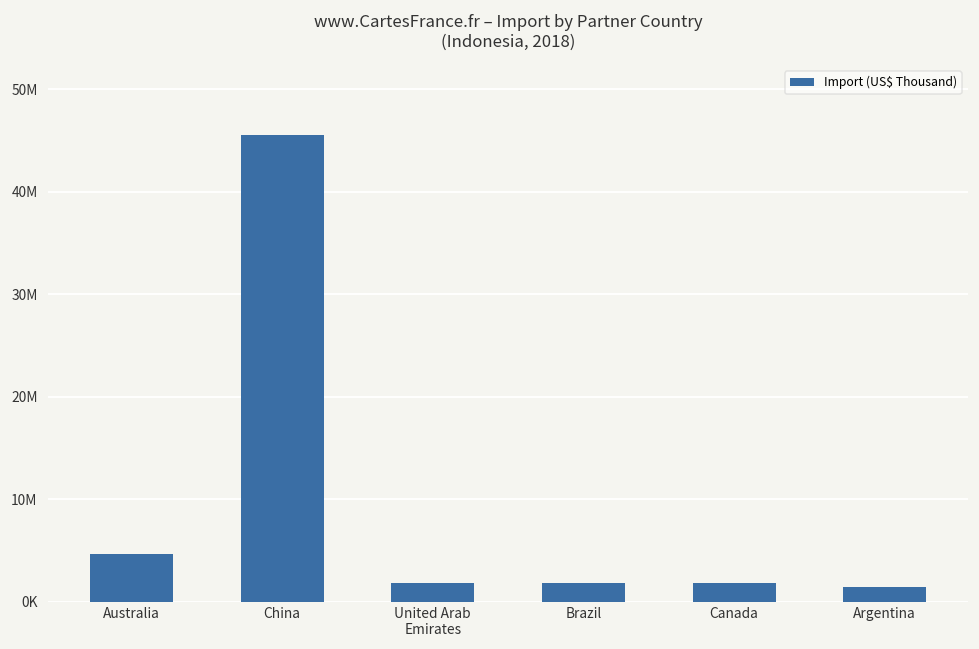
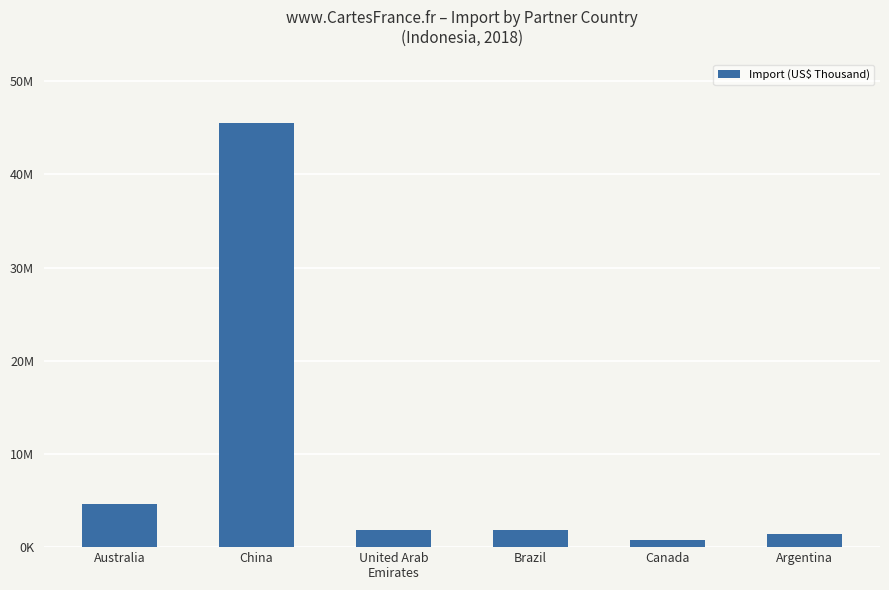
  {
    "Australia": 5000000,
    "China": 46000000,
    "United Arab Emirates": 2000000,
    "Brazil": 2000000,
-   "Canada": 2000000,
+   "Canada": 1000000,
    "Argentina": 1000000
  }
